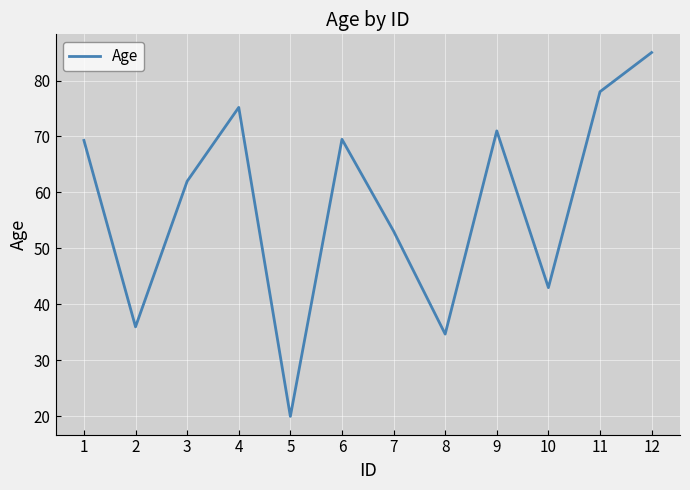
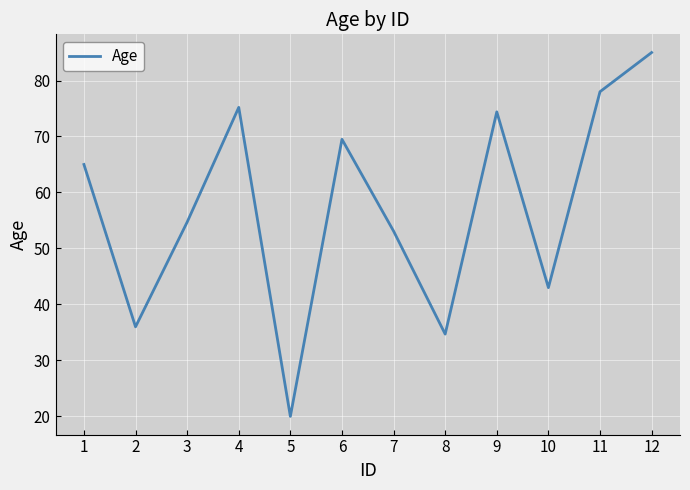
  {
-   "1": 69,
+   "1": 65,
    "2": 36,
-   "3": 62,
+   "3": 55,
    "4": 75,
    "5": 20,
    "6": 70,
    "7": 53,
    "8": 35,
-   "9": 71,
+   "9": 74,
    "10": 43,
    "11": 78,
    "12": 85
  }
